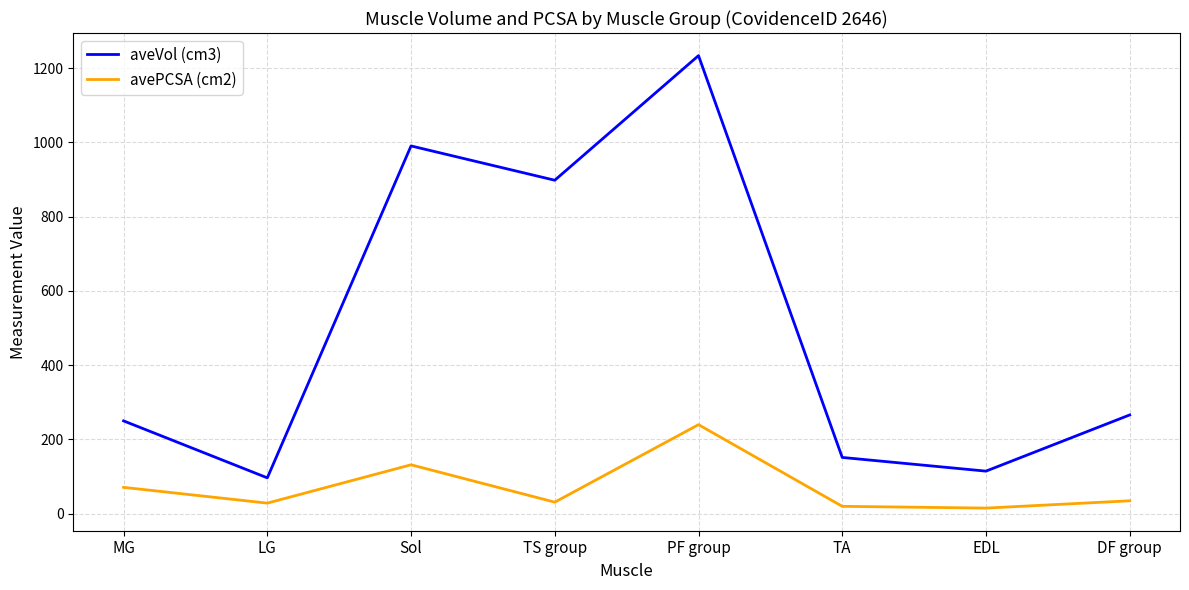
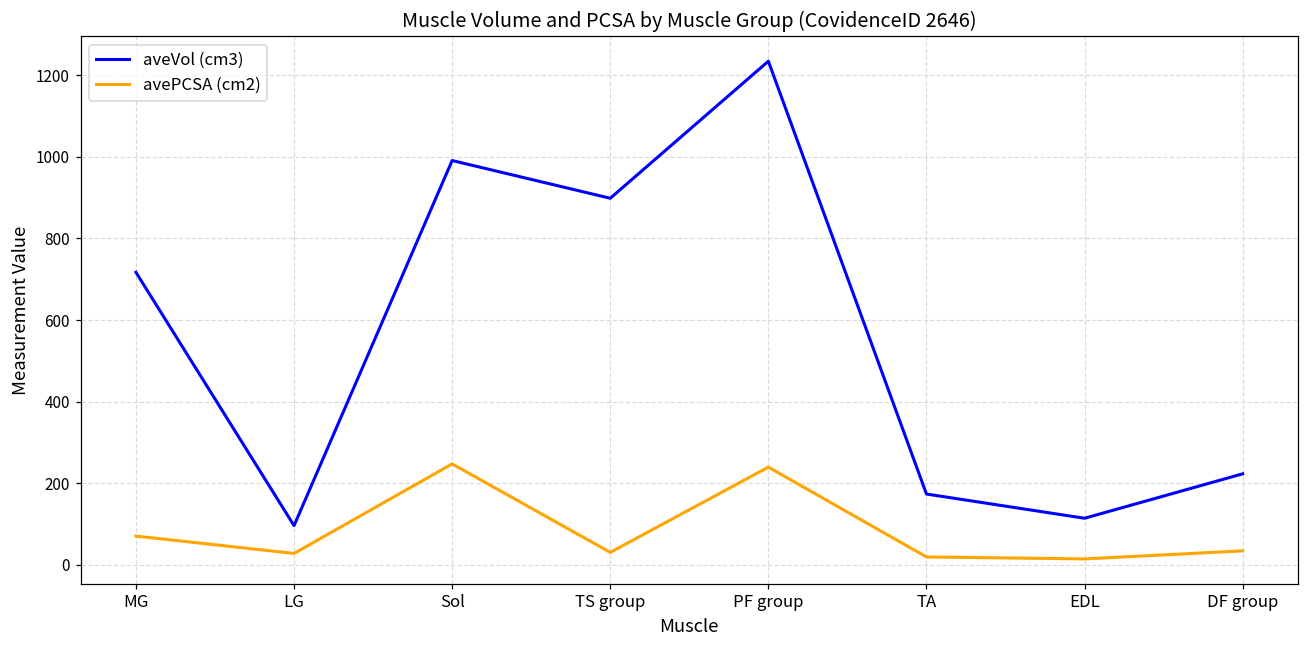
  {
    "aveVol (cm3)": {
-     "MG": 250,
+     "MG": 720,
      "LG": 100,
      "Sol": 990,
      "TS group": 900,
      "PF group": 1230,
-     "TA": 150,
+     "TA": 170,
      "EDL": 110,
-     "DF group": 270
+     "DF group": 220
    },
    "avePCSA (cm2)": {
      "MG": 70,
      "LG": 30,
-     "Sol": 130,
+     "Sol": 250,
      "TS group": 30,
      "PF group": 240,
      "TA": 20,
      "EDL": 10,
      "DF group": 30
    }
  }
